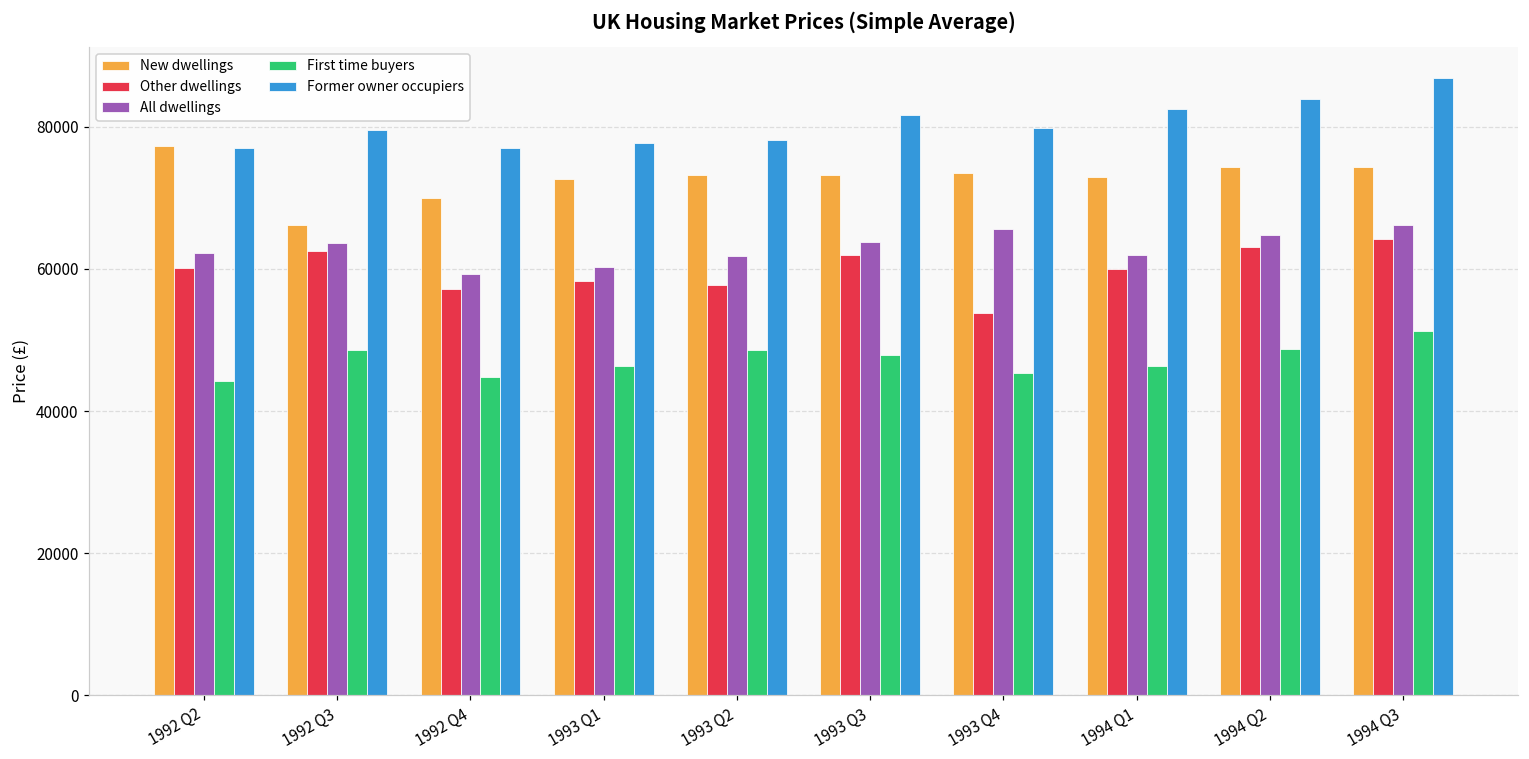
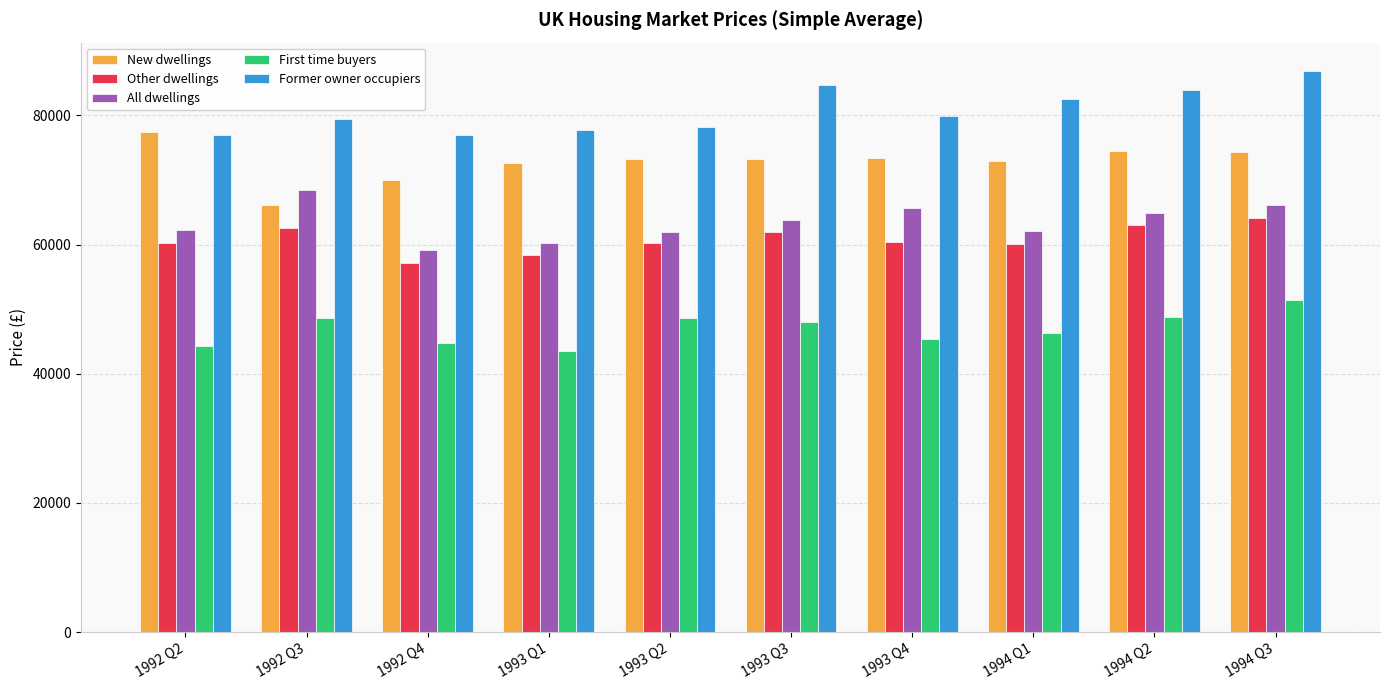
  {
    "New dwellings": {
      "1992 Q2": 77000,
      "1992 Q3": 66000,
      "1992 Q4": 70000,
      "1993 Q1": 73000,
      "1993 Q2": 73000,
      "1993 Q3": 73000,
      "1993 Q4": 73000,
      "1994 Q1": 73000,
      "1994 Q2": 74000,
      "1994 Q3": 74000
    },
    "Other dwellings": {
      "1992 Q2": 60000,
      "1992 Q3": 63000,
      "1992 Q4": 57000,
      "1993 Q1": 58000,
-     "1993 Q2": 58000,
+     "1993 Q2": 60000,
      "1993 Q3": 62000,
-     "1993 Q4": 54000,
+     "1993 Q4": 60000,
      "1994 Q1": 60000,
      "1994 Q2": 63000,
      "1994 Q3": 64000
    },
    "All dwellings": {
      "1992 Q2": 62000,
-     "1992 Q3": 64000,
+     "1992 Q3": 68000,
      "1992 Q4": 59000,
      "1993 Q1": 60000,
      "1993 Q2": 62000,
      "1993 Q3": 64000,
      "1993 Q4": 66000,
      "1994 Q1": 62000,
      "1994 Q2": 65000,
      "1994 Q3": 66000
    },
    "First time buyers": {
      "1992 Q2": 44000,
      "1992 Q3": 49000,
      "1992 Q4": 45000,
-     "1993 Q1": 46000,
+     "1993 Q1": 44000,
      "1993 Q2": 49000,
      "1993 Q3": 48000,
      "1993 Q4": 45000,
      "1994 Q1": 46000,
      "1994 Q2": 49000,
      "1994 Q3": 51000
    },
    "Former owner occupiers": {
      "1992 Q2": 77000,
      "1992 Q3": 79000,
      "1992 Q4": 77000,
      "1993 Q1": 78000,
      "1993 Q2": 78000,
-     "1993 Q3": 82000,
+     "1993 Q3": 85000,
      "1993 Q4": 80000,
      "1994 Q1": 82000,
      "1994 Q2": 84000,
      "1994 Q3": 87000
    }
  }
